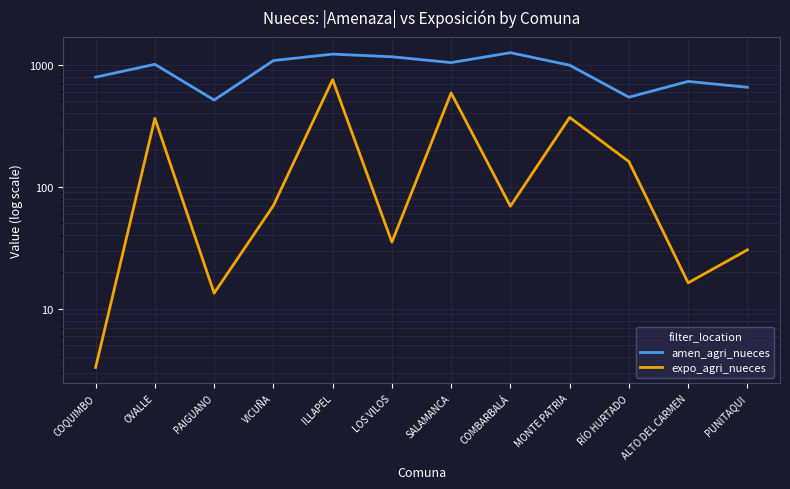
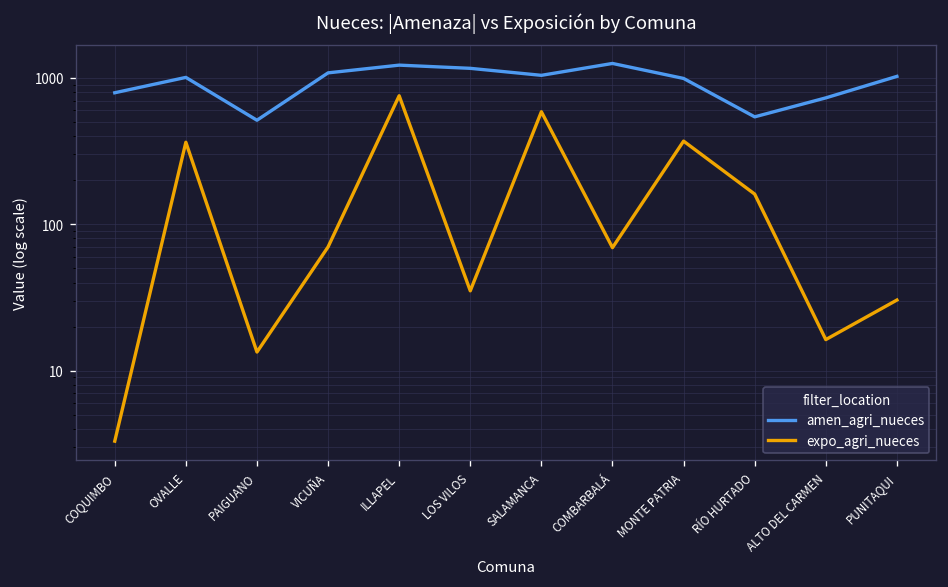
  {
    "amen_agri_nueces": {
      "COQUIMBO": 800,
      "OVALLE": 1000,
      "PAIGUANO": 510,
      "VICUÑA": 1100,
      "ILLAPEL": 1200,
      "LOS VILOS": 1200,
      "SALAMANCA": 1000,
      "COMBARBALÁ": 1300,
      "MONTE PATRIA": 1000,
      "RÍO HURTADO": 500,
      "ALTO DEL CARMEN": 700,
-     "PUNITAQUI": 700
+     "PUNITAQUI": 1000
    },
    "expo_agri_nueces": {
      "COQUIMBO": 3.3,
      "OVALLE": 360,
      "PAIGUANO": 13,
      "VICUÑA": 70,
      "ILLAPEL": 800,
      "LOS VILOS": 35,
      "SALAMANCA": 600,
      "COMBARBALÁ": 70,
      "MONTE PATRIA": 370,
      "RÍO HURTADO": 160,
      "ALTO DEL CARMEN": 16,
      "PUNITAQUI": 30
    }
  }
